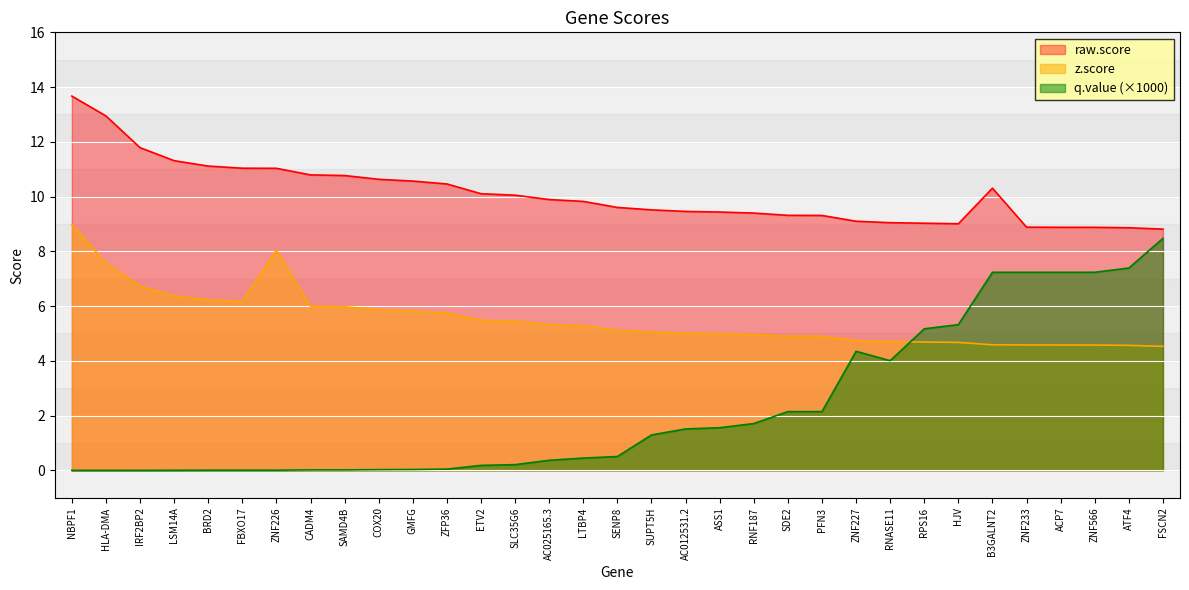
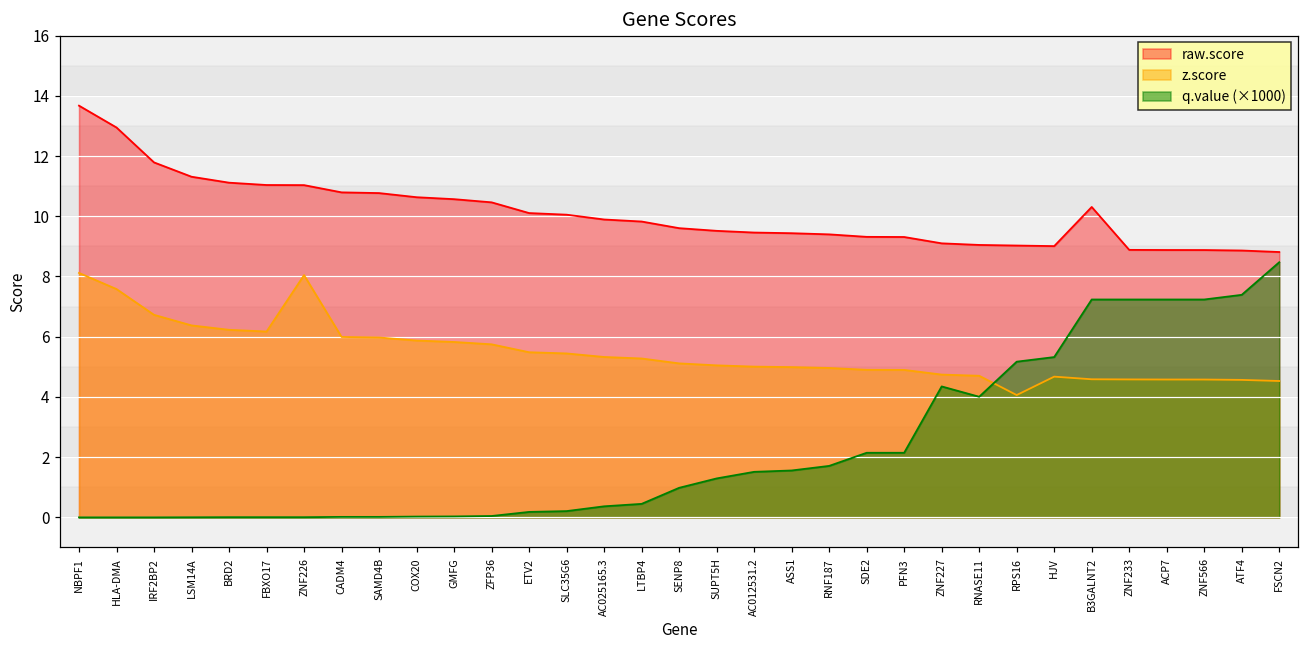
  {
    "raw.score": {
      "NBPF1": 13.7,
      "HLA-DMA": 12.9,
      "IRF2BP2": 11.8,
      "LSM14A": 11.3,
      "BRD2": 11.1,
      "FBXO17": 11.0,
      "ZNF226": 11.0,
      "CADM4": 10.8,
      "SAMD4B": 10.8,
      "COX20": 10.6,
      "GMFG": 10.6,
      "ZFP36": 10.5,
      "ETV2": 10.1,
      "SLC35G6": 10.1,
      "AC025165.3": 9.9,
      "LTBP4": 9.8,
      "SENP8": 9.6,
      "SUPT5H": 9.5,
      "AC012531.2": 9.5,
      "ASS1": 9.4,
      "RNF187": 9.4,
      "SDE2": 9.3,
      "PFN3": 9.3,
      "ZNF227": 9.1,
      "RNASE11": 9.0,
      "RPS16": 9.0,
      "HJV": 9.0,
      "B3GALNT2": 10.3,
      "ZNF233": 8.9,
      "ACP7": 8.9,
      "ZNF566": 8.9,
      "ATF4": 8.9,
      "FSCN2": 8.8
    },
    "z.score": {
-     "NBPF1": 9.0,
+     "NBPF1": 8.1,
      "HLA-DMA": 7.6,
      "IRF2BP2": 6.7,
      "LSM14A": 6.4,
      "BRD2": 6.2,
      "FBXO17": 6.2,
      "ZNF226": 8.0,
      "CADM4": 6.0,
      "SAMD4B": 6.0,
      "COX20": 5.9,
      "GMFG": 5.8,
      "ZFP36": 5.7,
      "ETV2": 5.5,
      "SLC35G6": 5.4,
      "AC025165.3": 5.3,
      "LTBP4": 5.3,
      "SENP8": 5.1,
      "SUPT5H": 5.0,
      "AC012531.2": 5.0,
      "ASS1": 5.0,
      "RNF187": 5.0,
      "SDE2": 4.9,
      "PFN3": 4.9,
      "ZNF227": 4.7,
      "RNASE11": 4.7,
-     "RPS16": 4.7,
+     "RPS16": 4.1,
      "HJV": 4.7,
      "B3GALNT2": 4.6,
      "ZNF233": 4.6,
      "ACP7": 4.6,
      "ZNF566": 4.6,
      "ATF4": 4.6,
      "FSCN2": 4.5
    },
    "q.value (×1000)": {
      "NBPF1": 0.0,
      "HLA-DMA": 0.0,
      "IRF2BP2": 0.0,
      "LSM14A": 0.0,
      "BRD2": 0.0,
      "FBXO17": 0.0,
      "ZNF226": 0.0,
      "CADM4": 0.0,
      "SAMD4B": 0.0,
      "COX20": 0.0,
      "GMFG": 0.0,
      "ZFP36": 0.0,
      "ETV2": 0.2,
      "SLC35G6": 0.2,
      "AC025165.3": 0.4,
      "LTBP4": 0.4,
-     "SENP8": 0.5,
+     "SENP8": 1.0,
      "SUPT5H": 1.3,
      "AC012531.2": 1.5,
      "ASS1": 1.6,
      "RNF187": 1.7,
      "SDE2": 2.1,
      "PFN3": 2.1,
      "ZNF227": 4.3,
      "RNASE11": 4.0,
      "RPS16": 5.2,
      "HJV": 5.3,
      "B3GALNT2": 7.2,
      "ZNF233": 7.2,
      "ACP7": 7.2,
      "ZNF566": 7.2,
      "ATF4": 7.4,
      "FSCN2": 8.5
    }
  }
